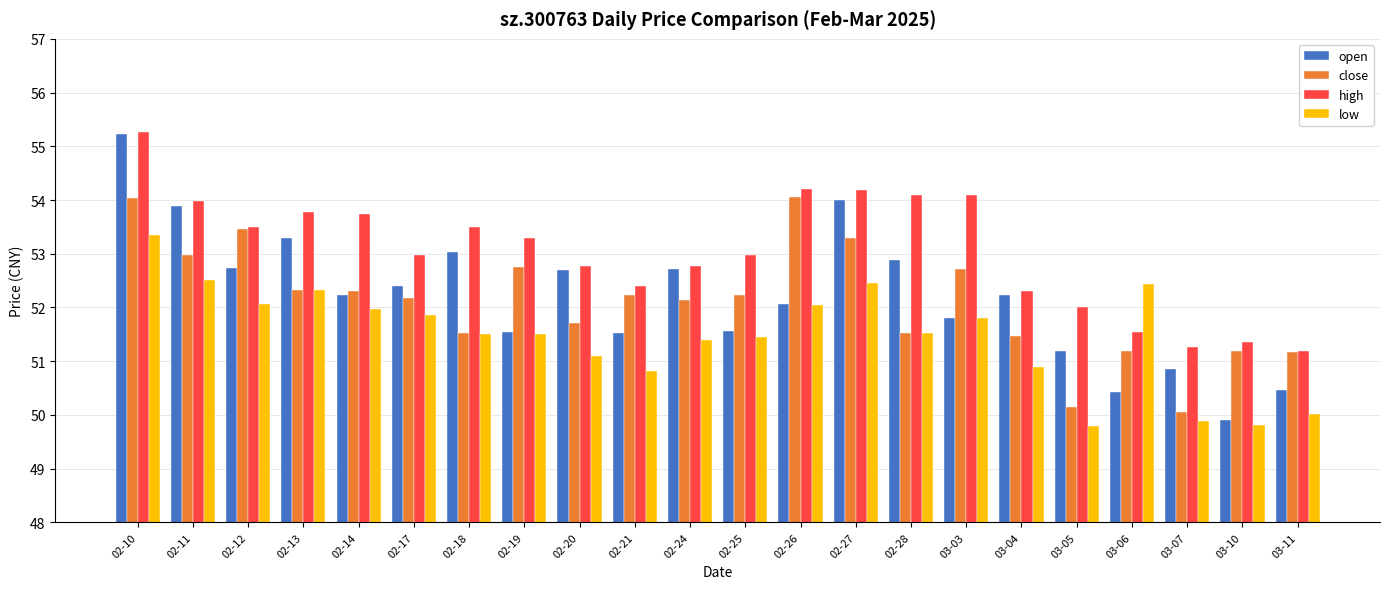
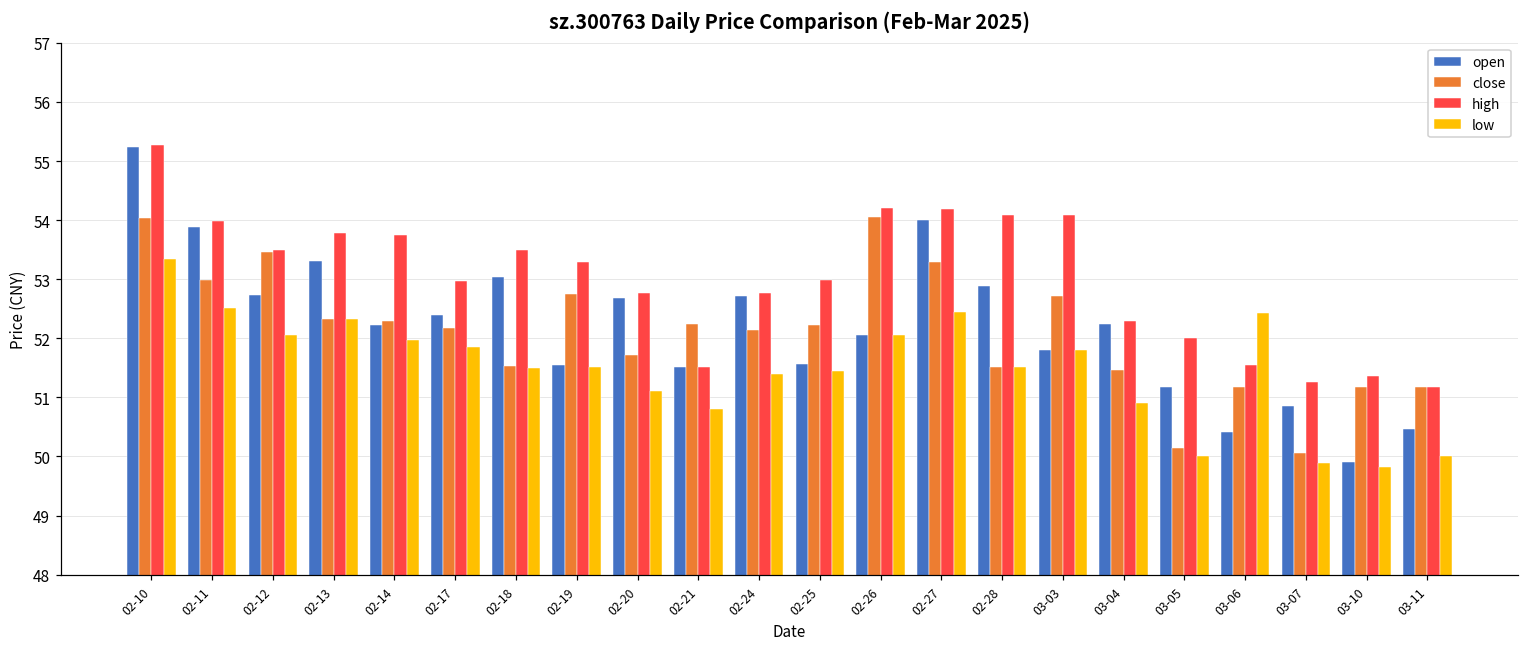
  {
    "open": {
      "02-10": 55.2,
      "02-11": 53.9,
      "02-12": 52.7,
      "02-13": 53.3,
      "02-14": 52.2,
      "02-17": 52.4,
      "02-18": 53.0,
      "02-19": 51.6,
      "02-20": 52.7,
      "02-21": 51.5,
      "02-24": 52.7,
      "02-25": 51.6,
      "02-26": 52.1,
      "02-27": 54.0,
      "02-28": 52.9,
      "03-03": 51.8,
      "03-04": 52.2,
      "03-05": 51.2,
      "03-06": 50.4,
      "03-07": 50.9,
      "03-10": 49.9,
      "03-11": 50.5
    },
    "close": {
      "02-10": 54.0,
      "02-11": 53.0,
      "02-12": 53.5,
      "02-13": 52.3,
      "02-14": 52.3,
      "02-17": 52.2,
      "02-18": 51.5,
      "02-19": 52.8,
      "02-20": 51.7,
      "02-21": 52.2,
      "02-24": 52.1,
      "02-25": 52.2,
      "02-26": 54.1,
      "02-27": 53.3,
      "02-28": 51.5,
      "03-03": 52.7,
      "03-04": 51.5,
      "03-05": 50.2,
      "03-06": 51.2,
      "03-07": 50.1,
      "03-10": 51.2,
      "03-11": 51.2
    },
    "high": {
      "02-10": 55.3,
      "02-11": 54.0,
      "02-12": 53.5,
      "02-13": 53.8,
      "02-14": 53.7,
      "02-17": 53.0,
      "02-18": 53.5,
      "02-19": 53.3,
      "02-20": 52.8,
-     "02-21": 52.4,
+     "02-21": 51.5,
      "02-24": 52.8,
      "02-25": 53.0,
      "02-26": 54.2,
      "02-27": 54.2,
      "02-28": 54.1,
      "03-03": 54.1,
      "03-04": 52.3,
      "03-05": 52.0,
      "03-06": 51.6,
      "03-07": 51.3,
      "03-10": 51.4,
      "03-11": 51.2
    },
    "low": {
      "02-10": 53.4,
      "02-11": 52.5,
      "02-12": 52.1,
      "02-13": 52.3,
      "02-14": 52.0,
      "02-17": 51.9,
      "02-18": 51.5,
      "02-19": 51.5,
      "02-20": 51.1,
      "02-21": 50.8,
      "02-24": 51.4,
      "02-25": 51.5,
      "02-26": 52.1,
      "02-27": 52.5,
      "02-28": 51.5,
      "03-03": 51.8,
      "03-04": 50.9,
-     "03-05": 49.8,
+     "03-05": 50.0,
      "03-06": 52.4,
      "03-07": 49.9,
      "03-10": 49.8,
      "03-11": 50.0
    }
  }
